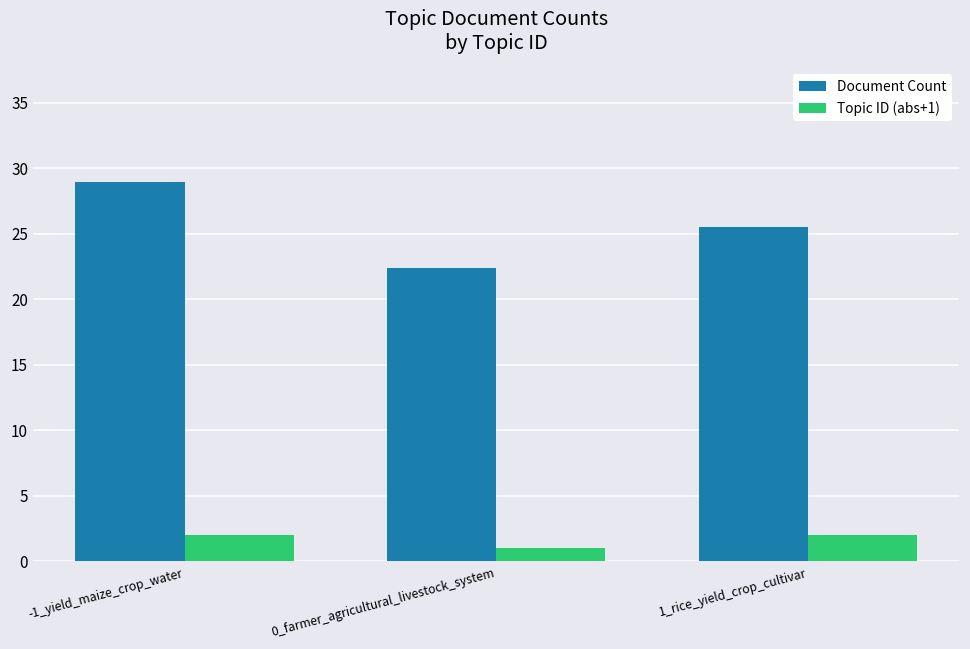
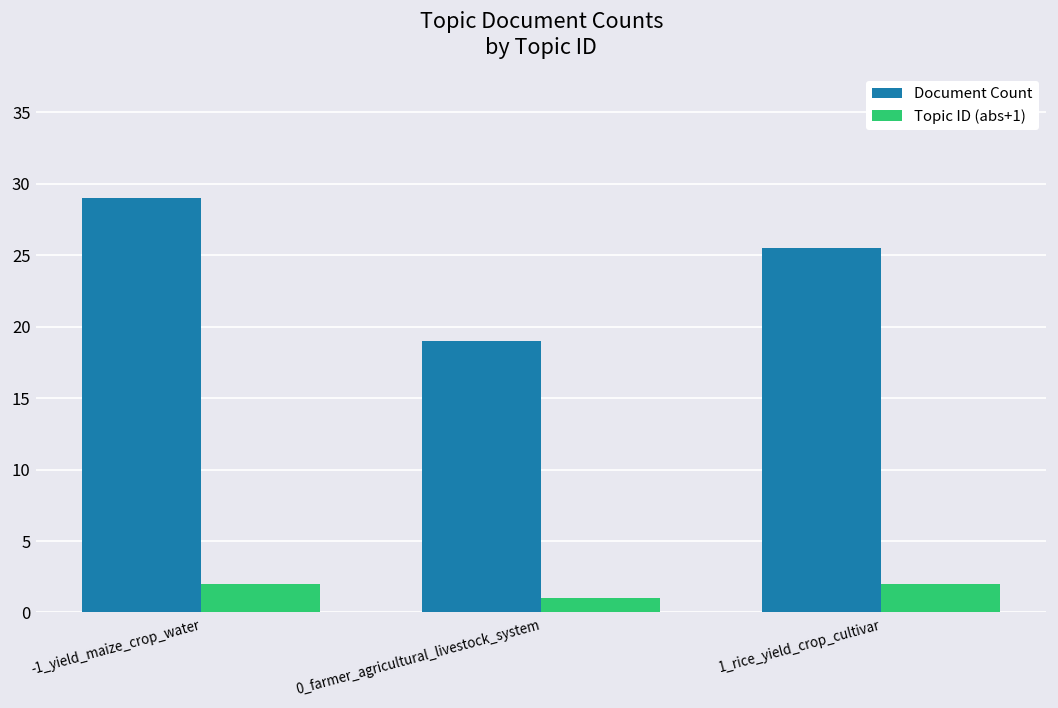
  {
    "Document Count": {
      "-1_yield_maize_crop_water": 29.0,
-     "0_farmer_agricultural_livestock_system": 22.4,
+     "0_farmer_agricultural_livestock_system": 19.0,
      "1_rice_yield_crop_cultivar": 25.5
    },
    "Topic ID (abs+1)": {
      "-1_yield_maize_crop_water": 2.0,
      "0_farmer_agricultural_livestock_system": 1.0,
      "1_rice_yield_crop_cultivar": 2.0
    }
  }
